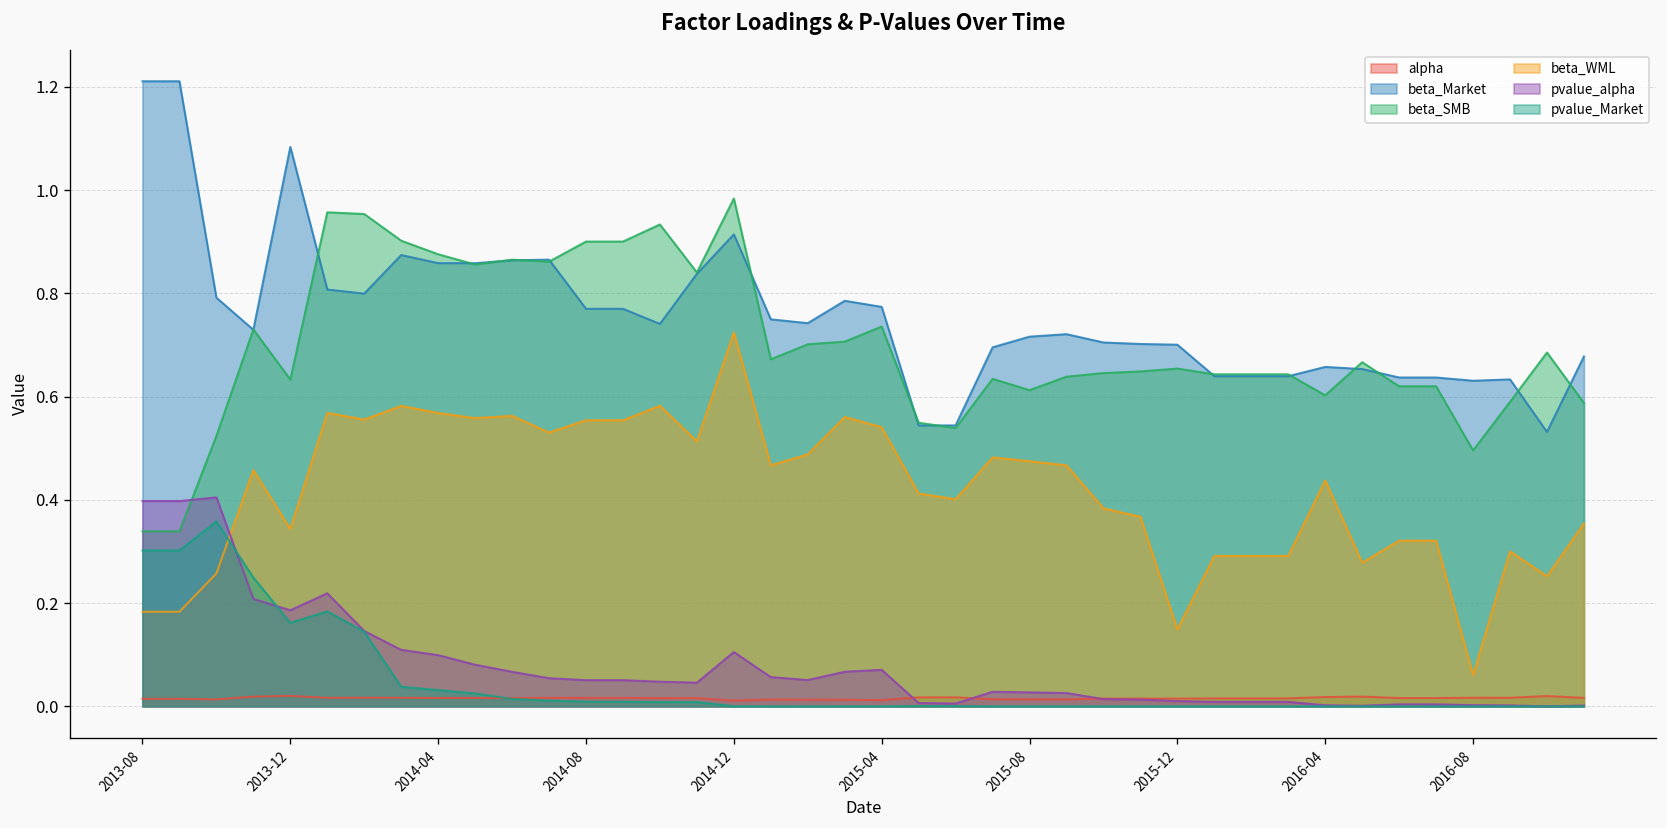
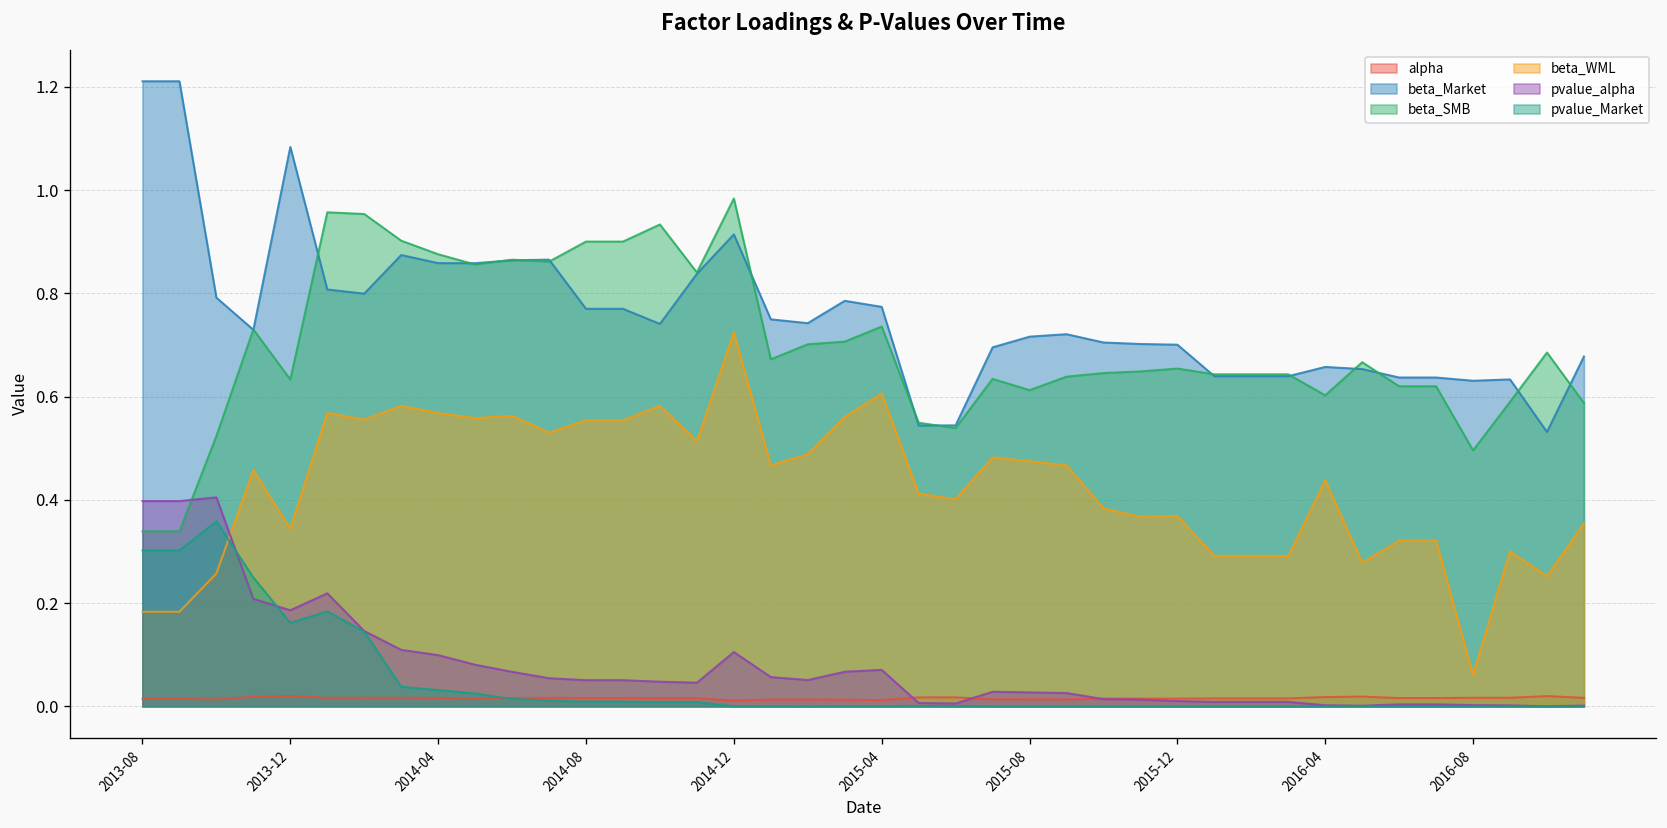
  {
    "alpha": {
      "2013-08": 0.01,
      "2013-12": 0.02,
      "2014-04": 0.02,
      "2014-08": 0.02,
      "2014-12": 0.01,
      "2015-04": 0.01,
      "2015-08": 0.01,
      "2016-04": 0.02,
      "2016-08": 0.02
    },
    "beta_WML": {
      "2013-08": 0.18,
      "2013-12": 0.34,
      "2014-04": 0.57,
      "2014-08": 0.55,
      "2014-12": 0.72,
-     "2015-04": 0.54,
+     "2015-04": 0.61,
      "2015-08": 0.47,
-     "2015-12": 0.15,
+     "2015-12": 0.37,
      "2016-04": 0.44,
      "2016-08": 0.06
    },
    "pvalue_alpha": {
      "2013-08": 0.40,
      "2013-12": 0.19,
      "2014-04": 0.10,
      "2014-08": 0.05,
      "2014-12": 0.11,
      "2015-04": 0.07,
      "2015-08": 0.03
    }
  }
